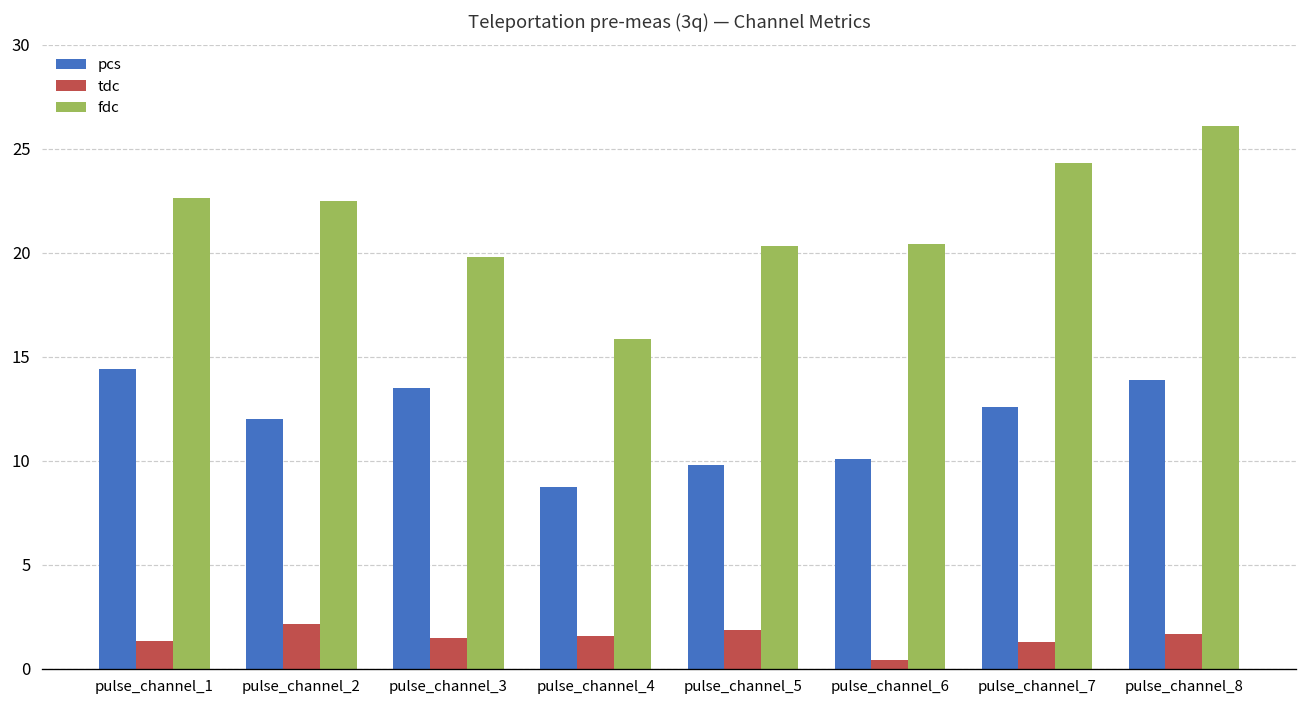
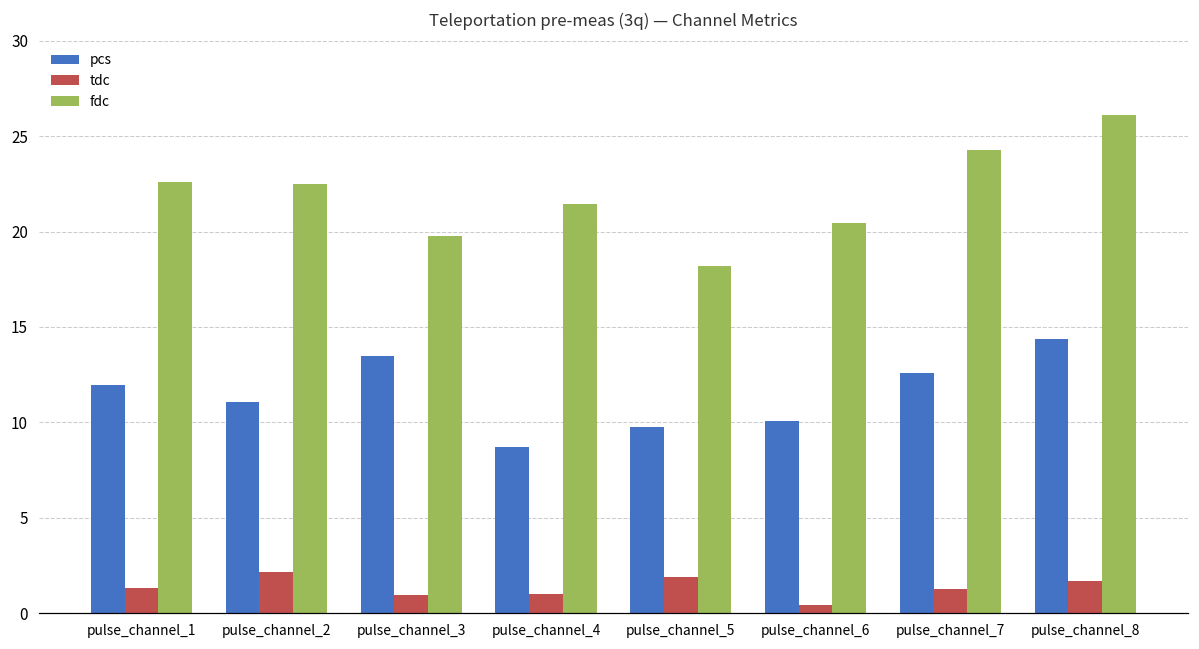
  {
    "pcs": {
-     "pulse_channel_1": 14.4,
-     "pulse_channel_2": 12.0,
+     "pulse_channel_1": 12.0,
+     "pulse_channel_2": 11.1,
      "pulse_channel_3": 13.5,
      "pulse_channel_4": 8.7,
      "pulse_channel_5": 9.8,
      "pulse_channel_6": 10.1,
      "pulse_channel_7": 12.6,
-     "pulse_channel_8": 13.9
+     "pulse_channel_8": 14.4
    },
    "tdc": {
      "pulse_channel_1": 1.3,
      "pulse_channel_2": 2.1,
-     "pulse_channel_3": 1.5,
-     "pulse_channel_4": 1.6,
+     "pulse_channel_3": 0.9,
+     "pulse_channel_4": 1.0,
      "pulse_channel_5": 1.9,
      "pulse_channel_6": 0.4,
      "pulse_channel_7": 1.3,
      "pulse_channel_8": 1.7
    },
    "fdc": {
      "pulse_channel_1": 22.6,
      "pulse_channel_2": 22.5,
      "pulse_channel_3": 19.8,
-     "pulse_channel_4": 15.9,
-     "pulse_channel_5": 20.3,
+     "pulse_channel_4": 21.4,
+     "pulse_channel_5": 18.2,
      "pulse_channel_6": 20.4,
      "pulse_channel_7": 24.3,
      "pulse_channel_8": 26.1
    }
  }
